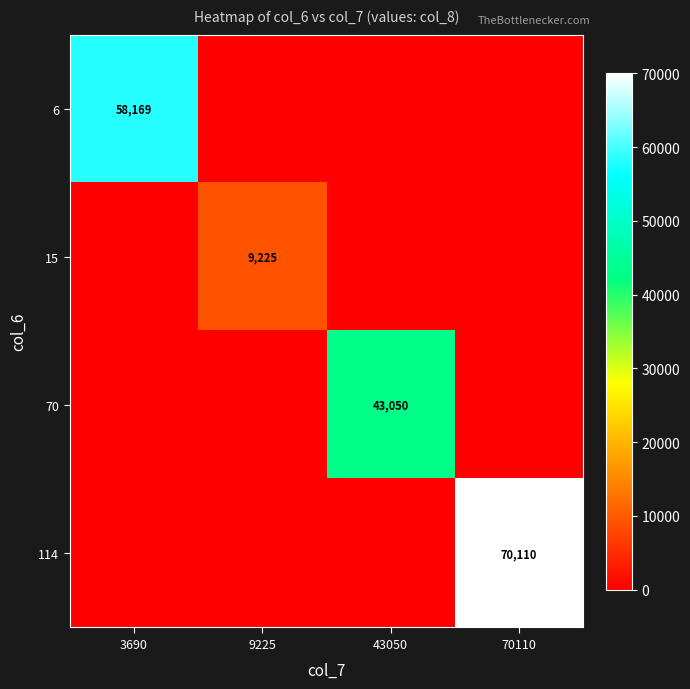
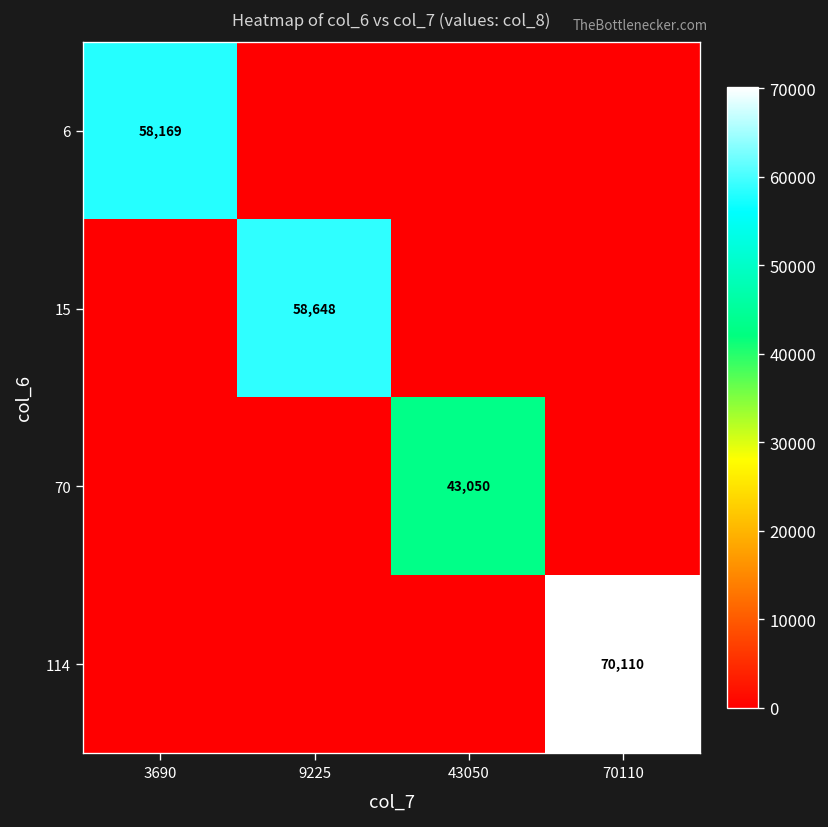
  {
    "6": {
      "3690": "58,169"
    },
    "15": {
-     "9225": "9,225"
+     "9225": "58,648"
    },
    "70": {
      "43050": "43,050"
    },
    "114": {
      "70110": "70,110"
    }
  }
